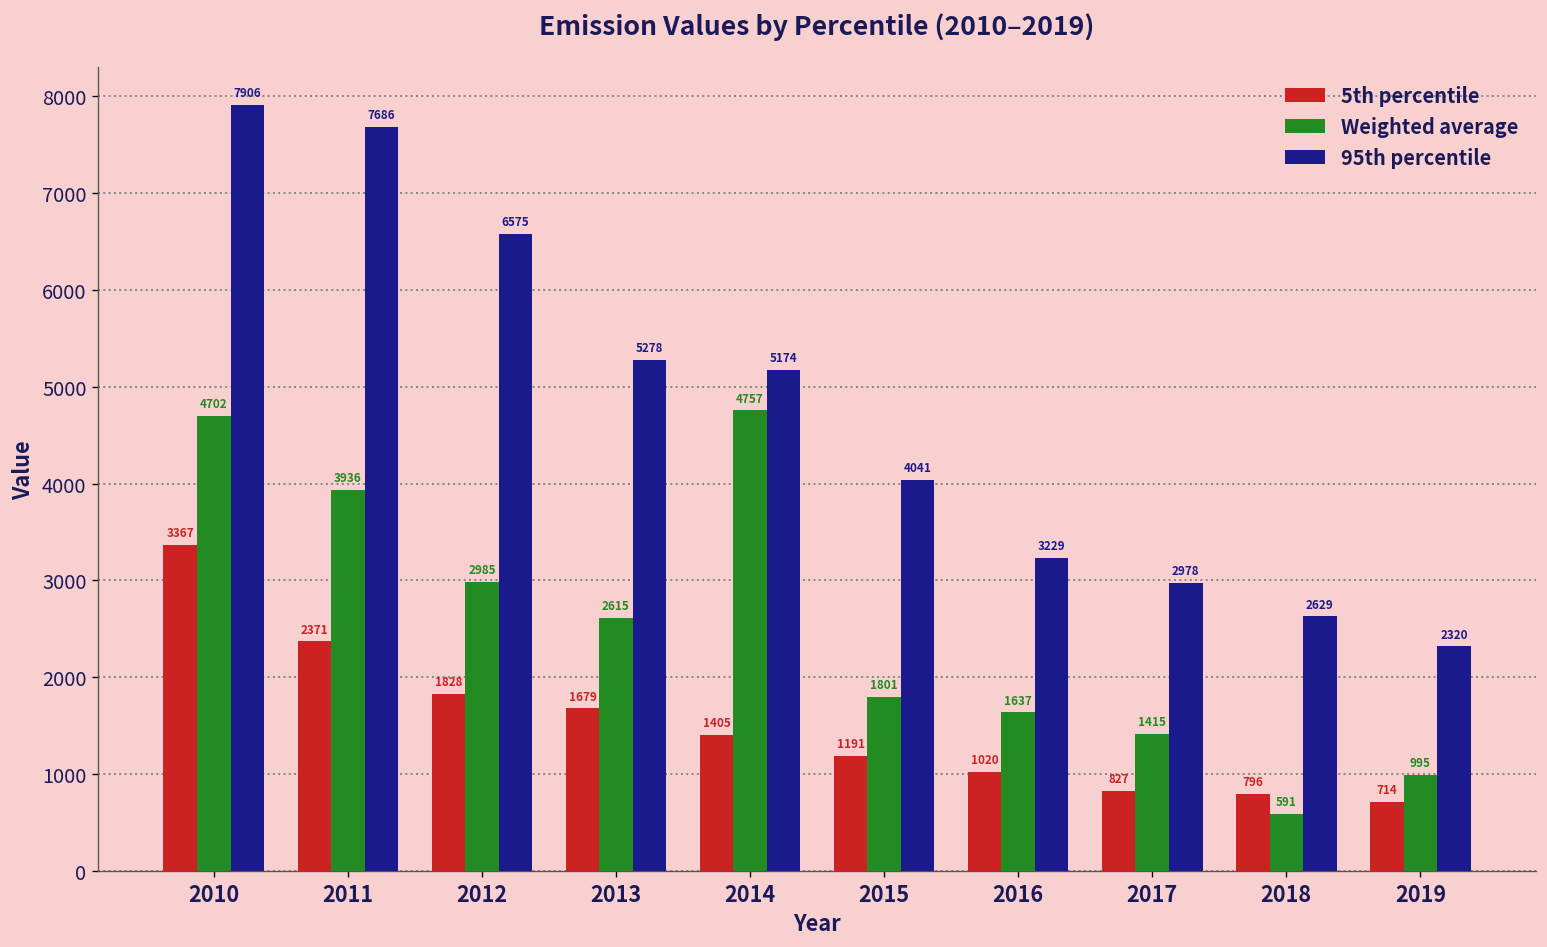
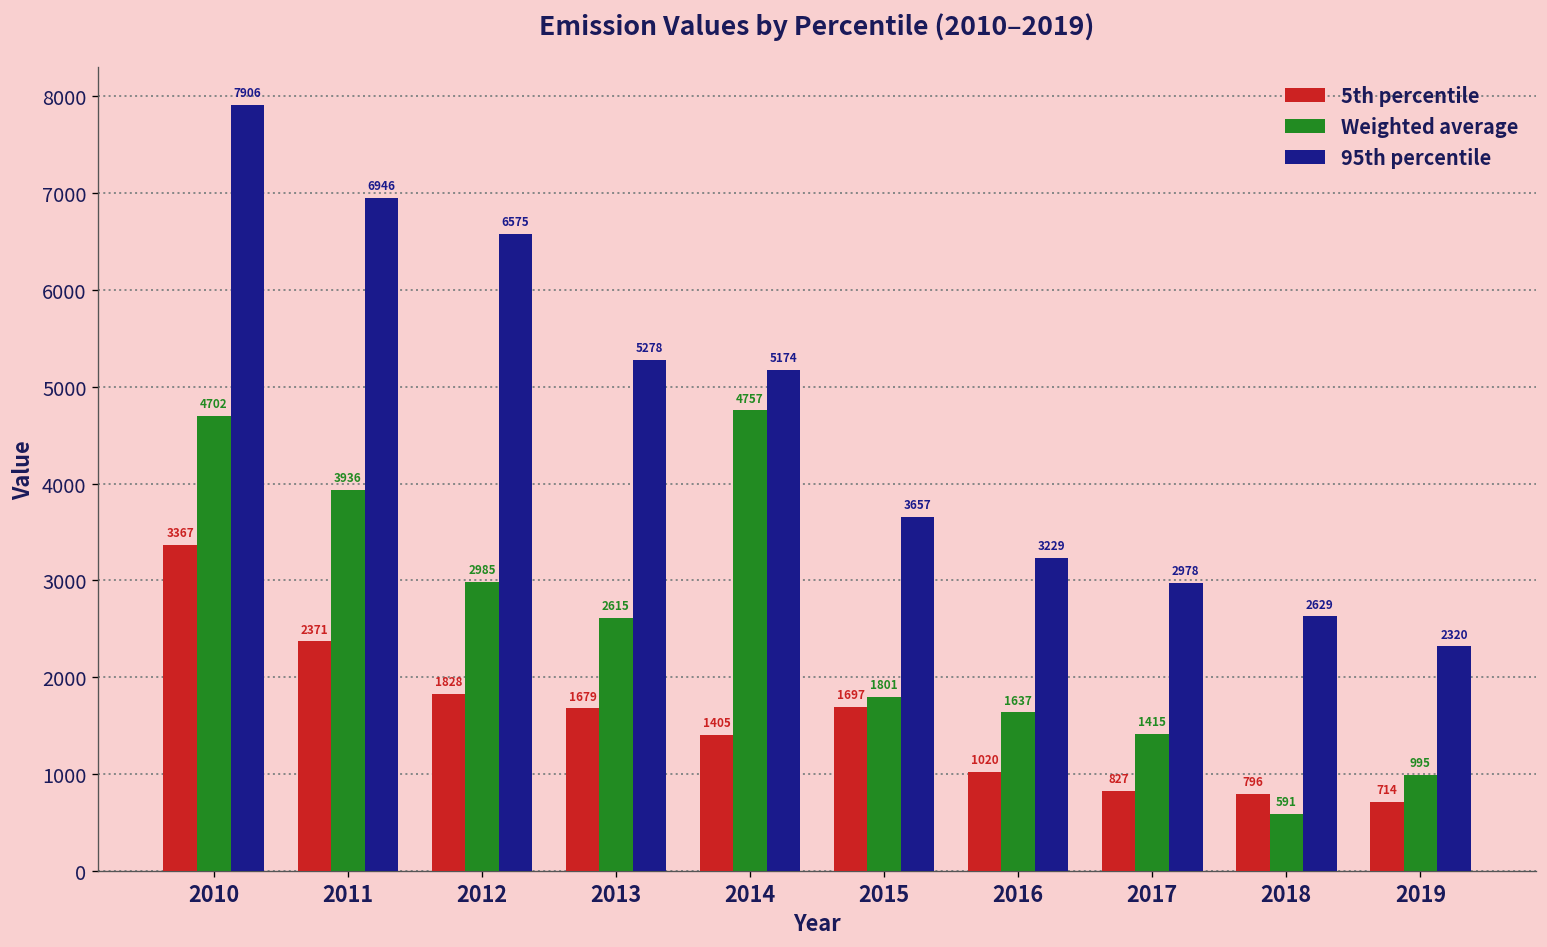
  {
    "5th percentile": {
      "2010": 3367,
      "2011": 2371,
      "2012": 1828,
      "2013": 1679,
      "2014": 1405,
-     "2015": 1191,
+     "2015": 1697,
      "2016": 1020,
      "2017": 827,
      "2018": 796,
      "2019": 714
    },
    "Weighted average": {
      "2010": 4702,
      "2011": 3936,
      "2012": 2985,
      "2013": 2615,
      "2014": 4757,
      "2015": 1801,
      "2016": 1637,
      "2017": 1415,
      "2018": 591,
      "2019": 995
    },
    "95th percentile": {
      "2010": 7906,
-     "2011": 7686,
+     "2011": 6946,
      "2012": 6575,
      "2013": 5278,
      "2014": 5174,
-     "2015": 4041,
+     "2015": 3657,
      "2016": 3229,
      "2017": 2978,
      "2018": 2629,
      "2019": 2320
    }
  }
